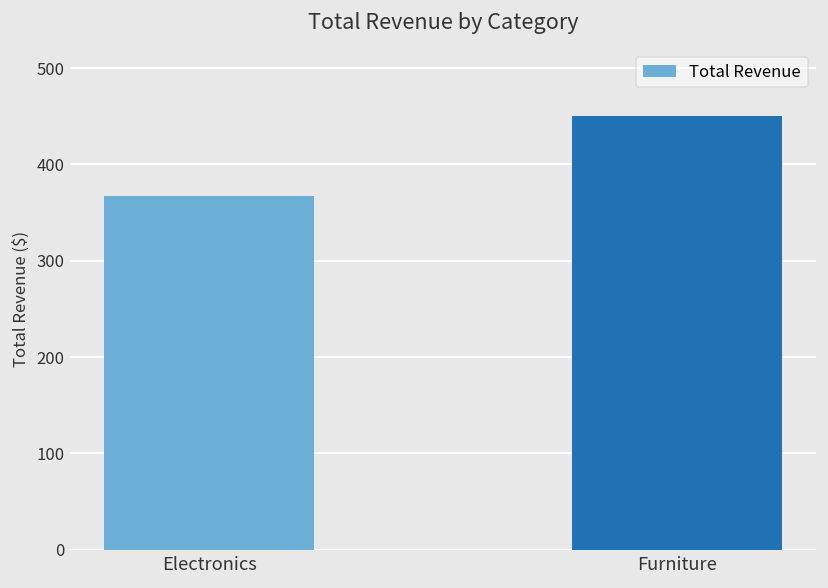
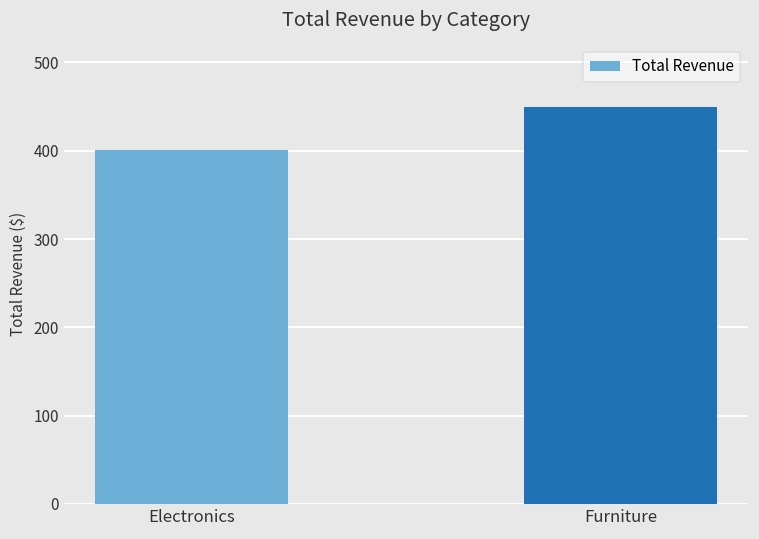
  {
-   "Electronics": 370,
+   "Electronics": 400,
    "Furniture": 450
  }
